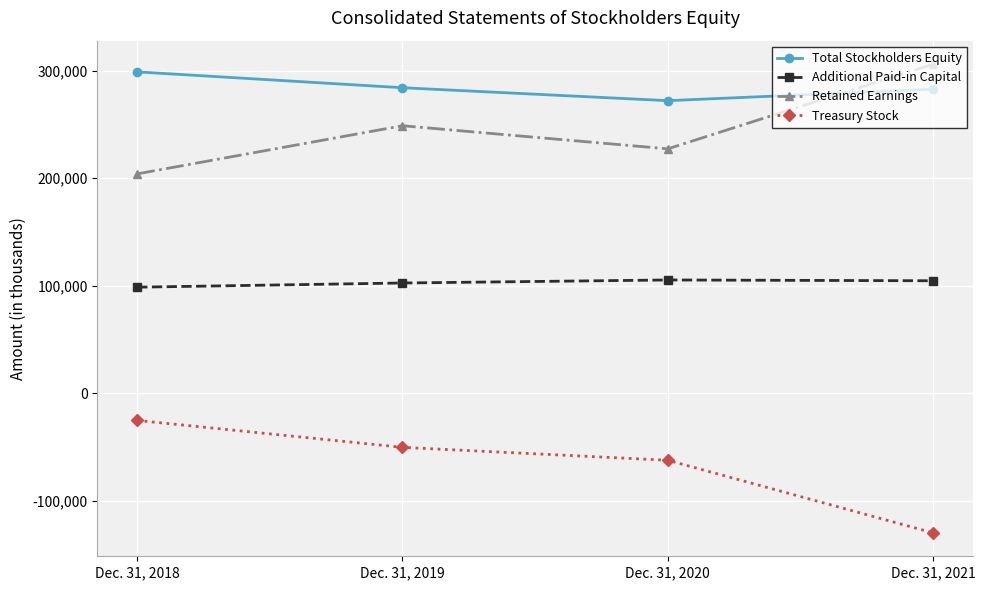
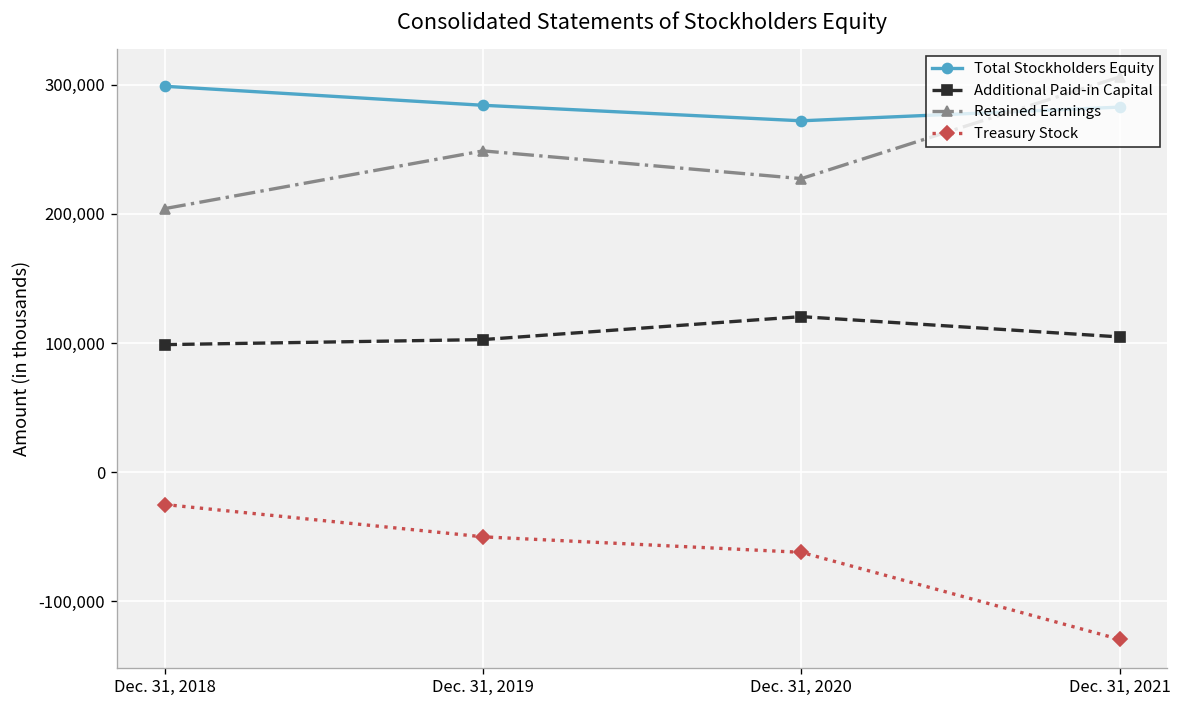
  {
    "Total Stockholders Equity": {
      "Dec. 31, 2018": "299,000",
      "Dec. 31, 2019": "284,000",
      "Dec. 31, 2020": "272,000"
    },
    "Additional Paid-in Capital": {
      "Dec. 31, 2018": "99,000",
      "Dec. 31, 2019": "103,000",
-     "Dec. 31, 2020": "105,000",
+     "Dec. 31, 2020": "120,000",
      "Dec. 31, 2021": "105,000"
    },
    "Retained Earnings": {
      "Dec. 31, 2018": "204,000",
      "Dec. 31, 2019": "249,000",
      "Dec. 31, 2020": "227,000"
    },
    "Treasury Stock": {
      "Dec. 31, 2018": "-25,000",
      "Dec. 31, 2019": "-50,000",
      "Dec. 31, 2020": "-62,000",
      "Dec. 31, 2021": "-130,000"
    }
  }
